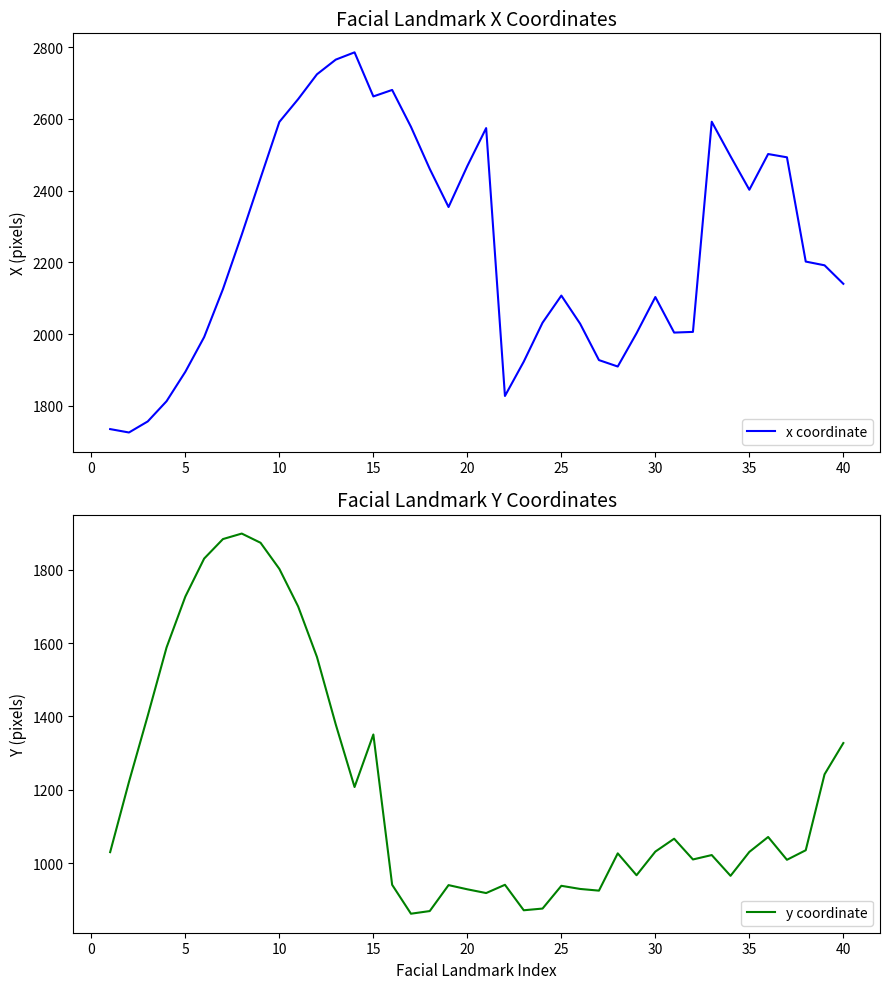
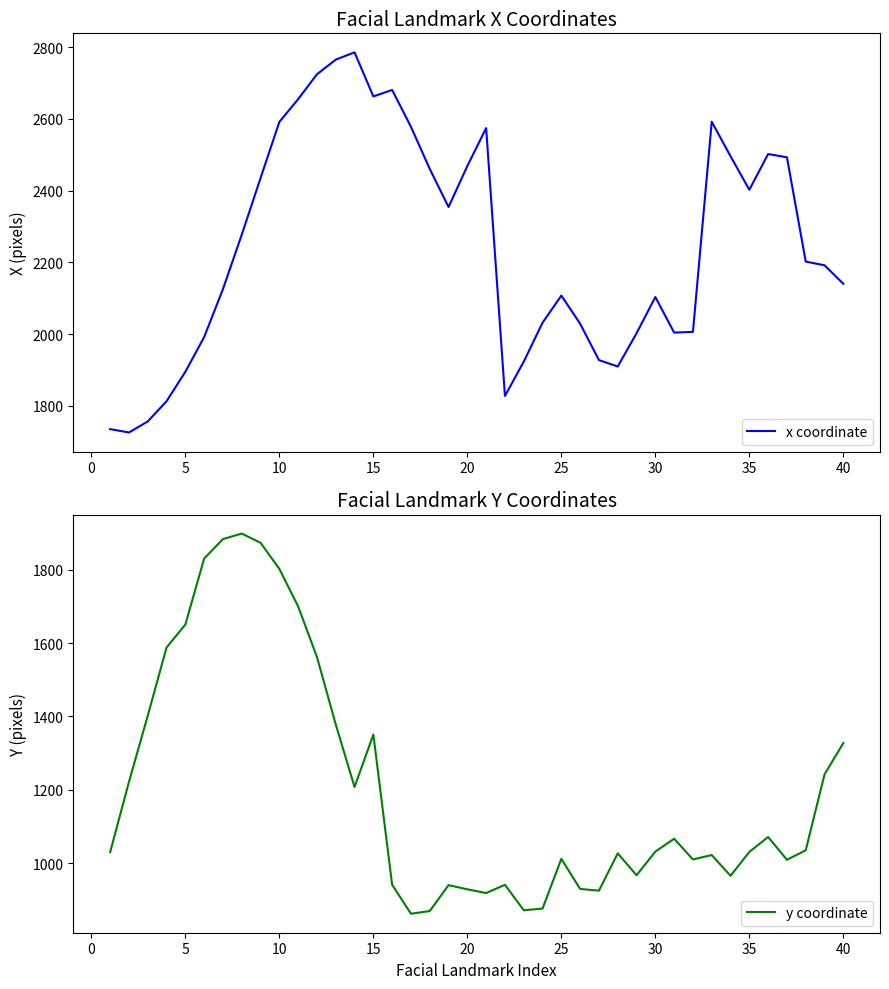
  {
    "Facial Landmark X Coordinates": {
      "5": 1900,
      "10": 2590,
      "15": 2660,
      "20": 2470,
      "25": 2110,
      "30": 2100,
      "35": 2400,
      "40": 2140
    },
    "Facial Landmark Y Coordinates": {
-     "5": 1730,
+     "5": 1650,
      "10": 1800,
      "15": 1350,
      "20": 930,
-     "25": 940,
+     "25": 1010,
      "30": 1030,
      "35": 1030,
      "40": 1330
    }
  }
